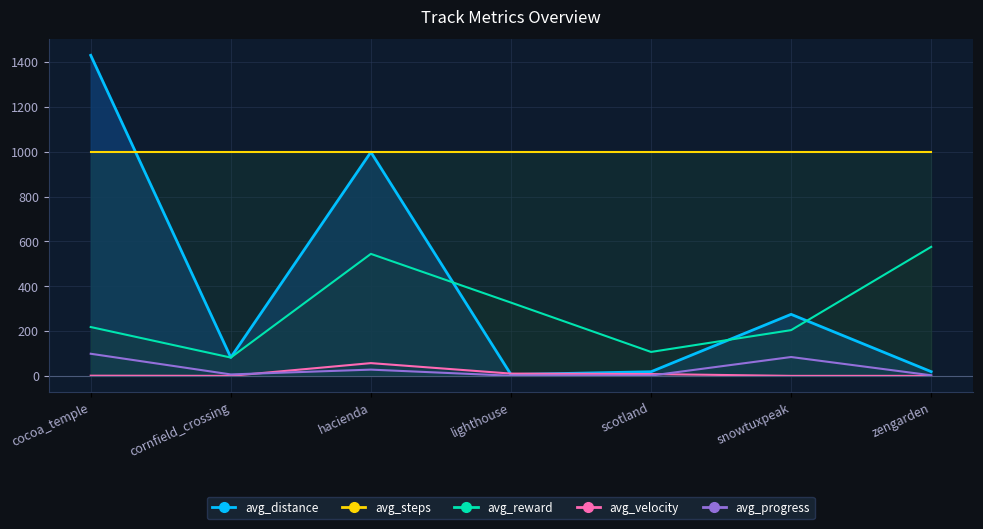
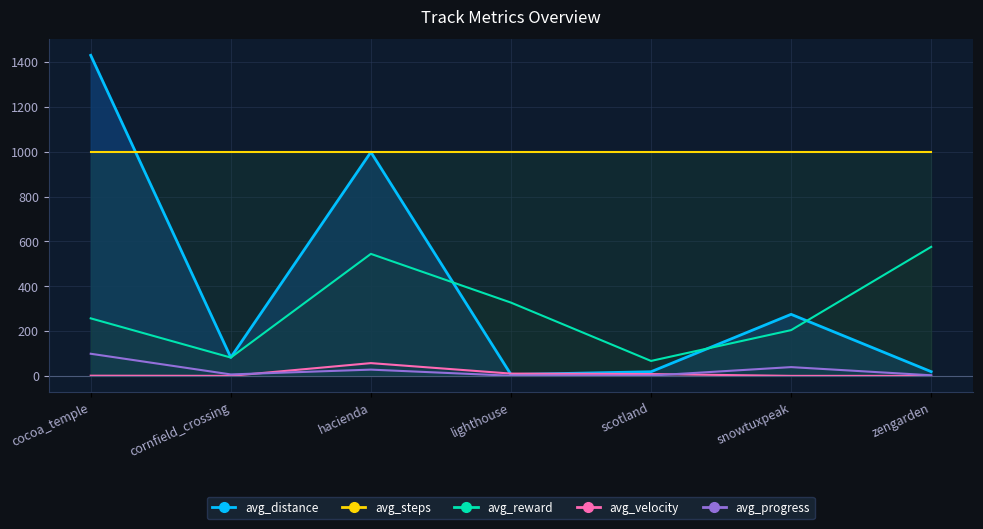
  {
    "avg_distance": {
      "cocoa_temple": 1430,
      "snowtuxpeak": 270,
      "zengarden": 20
    },
    "avg_steps": {
      "cocoa_temple": 1000,
      "cornfield_crossing": 1000,
      "lighthouse": 1000,
      "scotland": 1000,
      "snowtuxpeak": 1000,
      "zengarden": 1000
    },
    "avg_reward": {
-     "cocoa_temple": 220,
+     "cocoa_temple": 260,
      "hacienda": 540,
      "lighthouse": 330,
-     "scotland": 110,
+     "scotland": 70,
      "snowtuxpeak": 200,
      "zengarden": 580
    },
    "avg_velocity": {
      "cocoa_temple": 0,
      "hacienda": 60,
      "snowtuxpeak": 0
    },
    "avg_progress": {
      "cocoa_temple": 100,
      "hacienda": 30,
-     "snowtuxpeak": 80
+     "snowtuxpeak": 40
    }
  }
